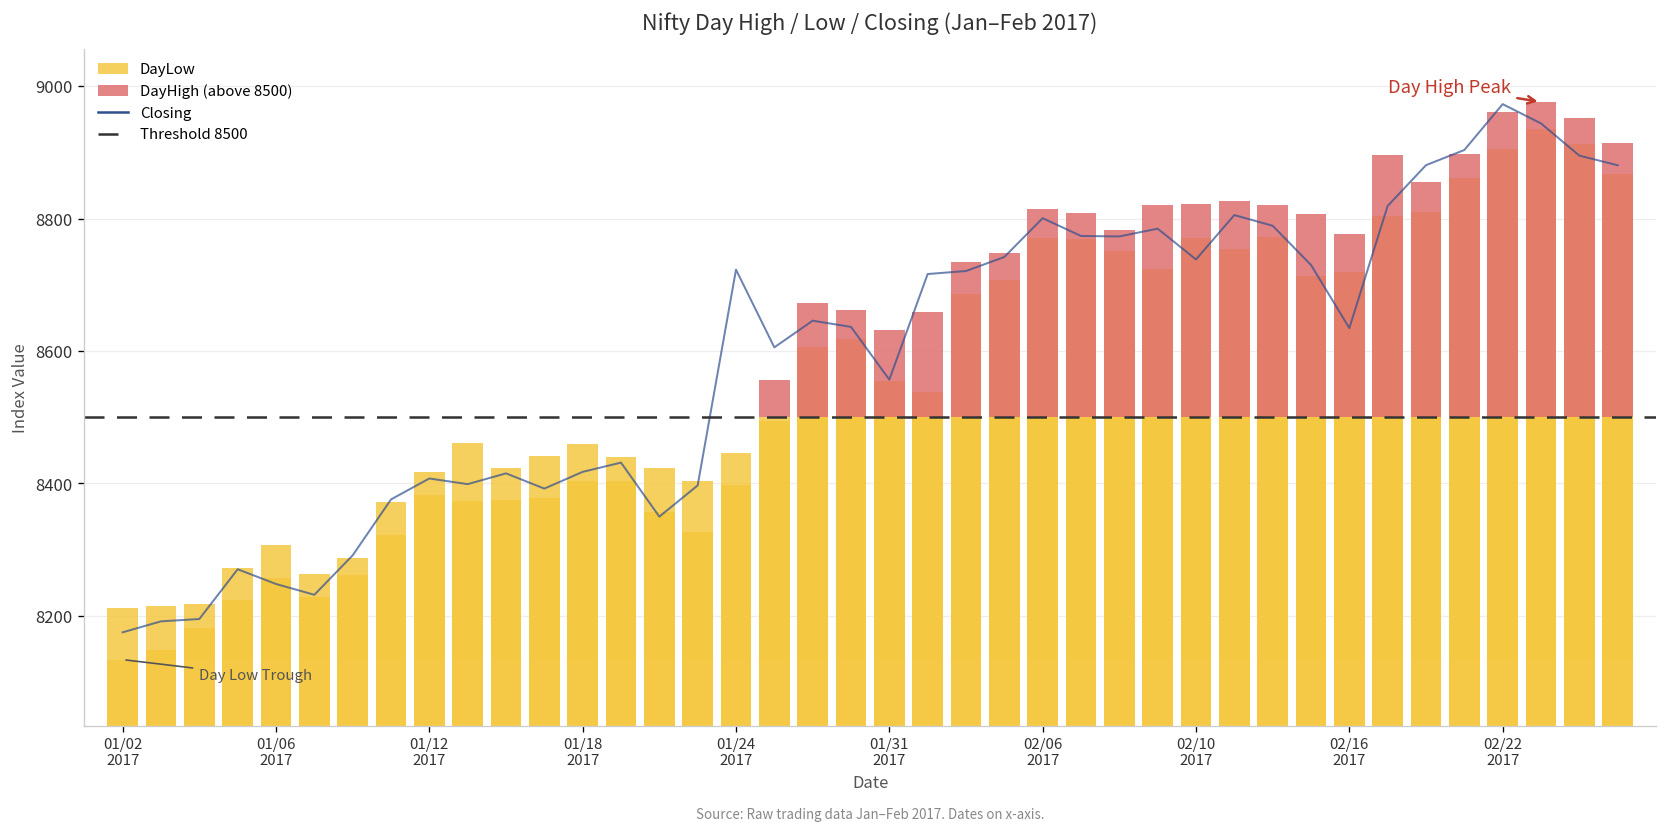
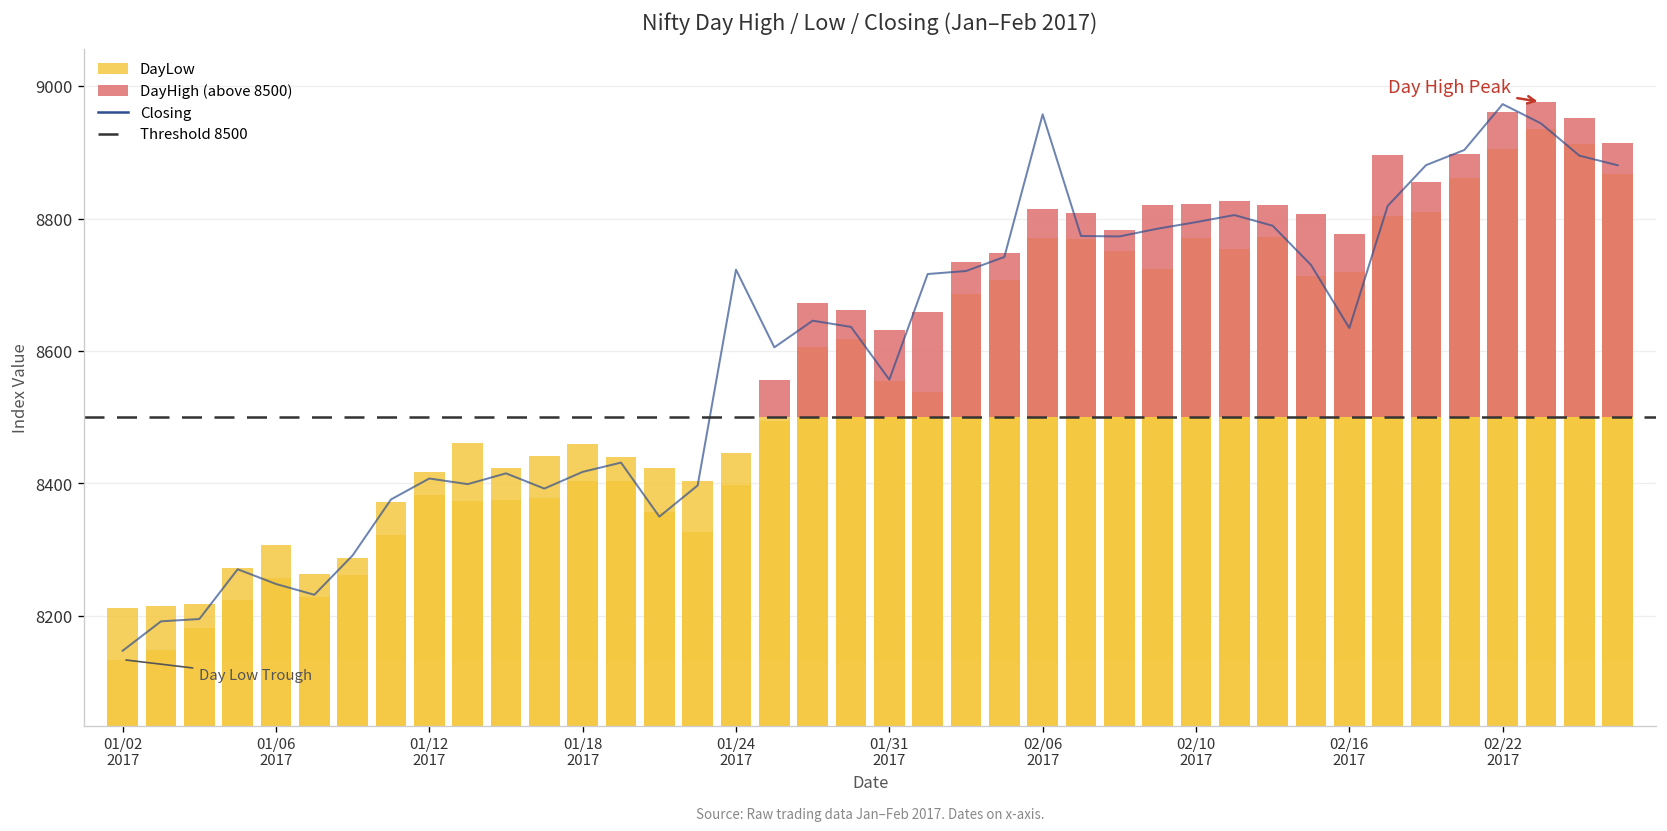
  {
    "Closing": {
-     "01/02 2017": 8180,
+     "01/02 2017": 8150,
      "01/06 2017": 8250,
      "01/12 2017": 8410,
      "01/18 2017": 8420,
      "01/24 2017": 8720,
      "01/31 2017": 8560,
-     "02/06 2017": 8800,
-     "02/10 2017": 8740,
+     "02/06 2017": 8960,
+     "02/10 2017": 8790,
      "02/16 2017": 8630,
      "02/22 2017": 8970
    }
  }
